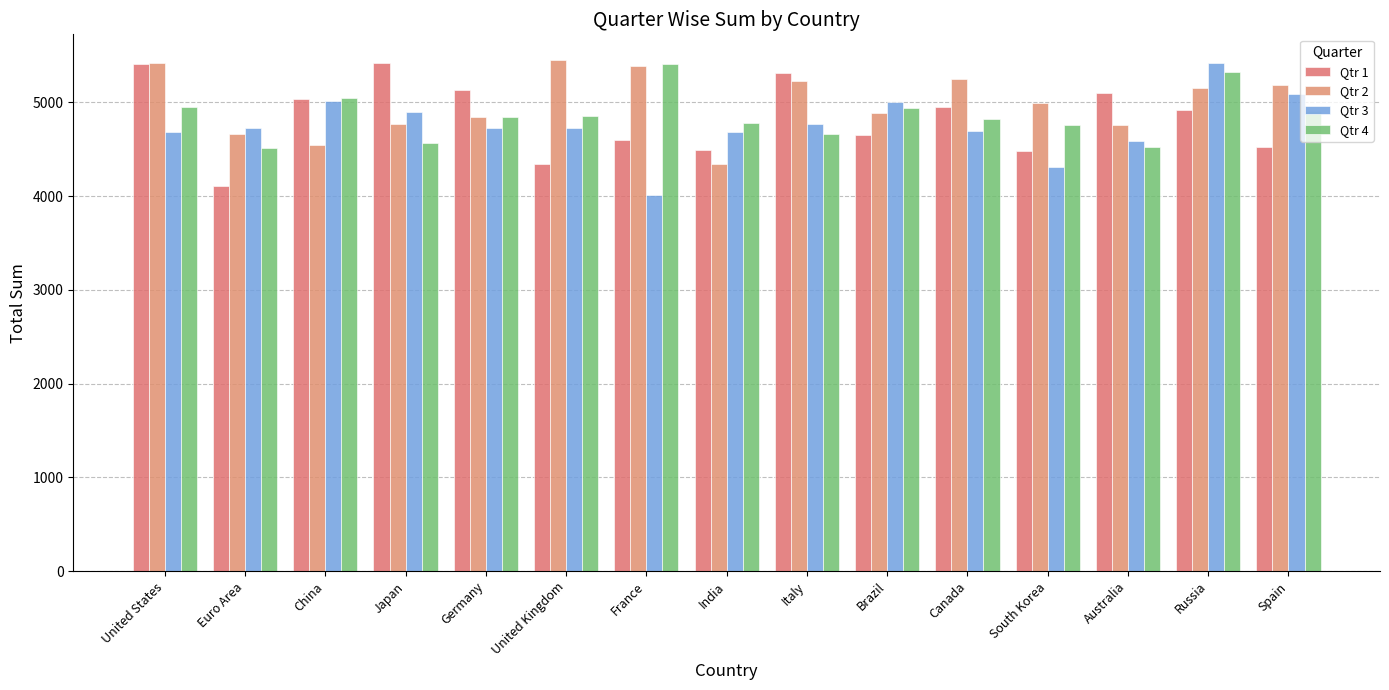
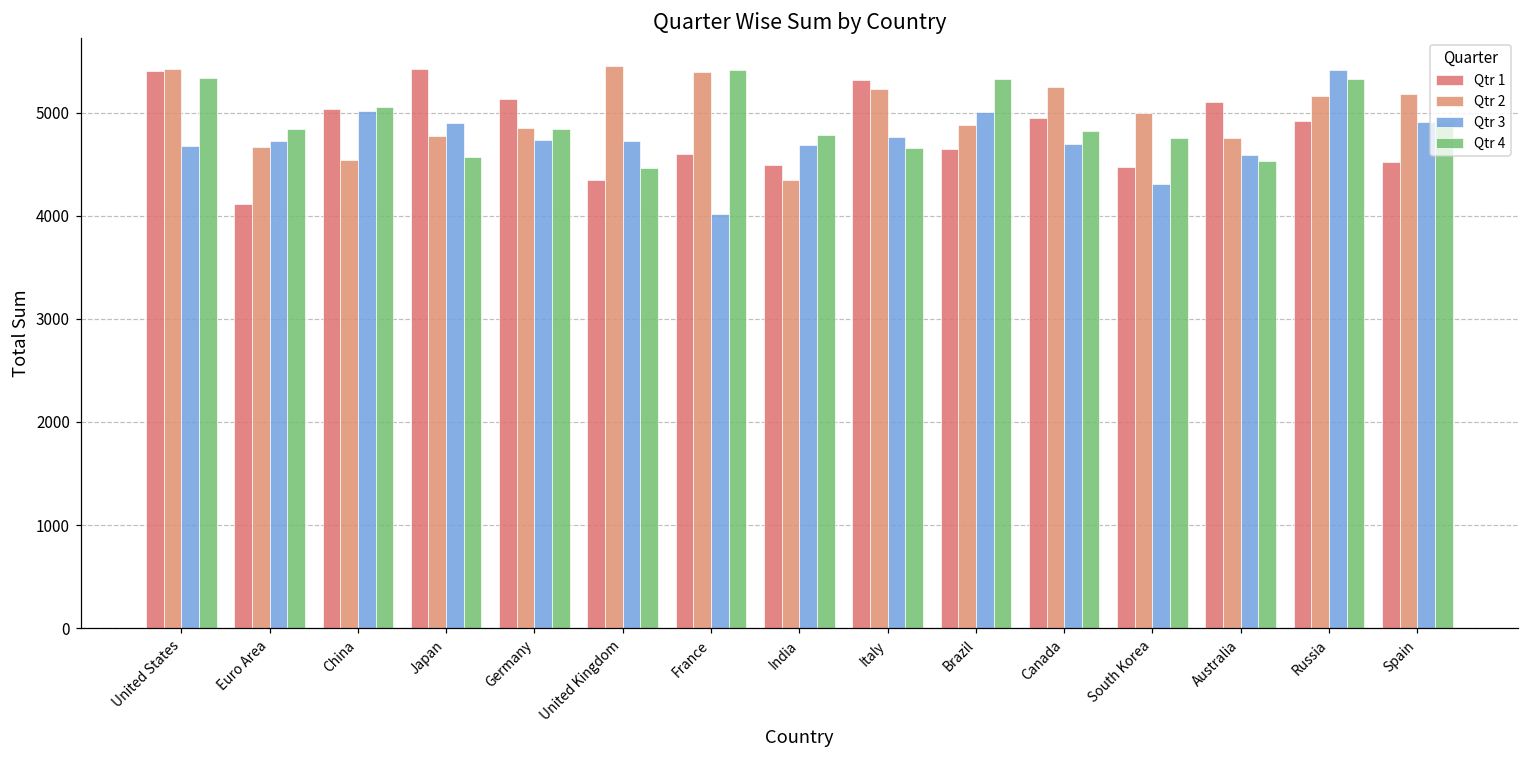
  {
    "Qtr 3": {
      "United States": 4700,
      "Euro Area": 4700,
      "China": 5000,
      "Japan": 4900,
      "Germany": 4700,
      "United Kingdom": 4700,
      "France": 4000,
      "India": 4700,
      "Italy": 4800,
      "Brazil": 5000,
      "Canada": 4700,
      "South Korea": 4300,
      "Australia": 4600,
      "Russia": 5400,
-     "Spain": 5100
+     "Spain": 4900
    },
    "Qtr 4": {
-     "United States": 5000,
-     "Euro Area": 4500,
+     "United States": 5300,
+     "Euro Area": 4800,
      "China": 5100,
      "Japan": 4600,
      "Germany": 4800,
-     "United Kingdom": 4900,
+     "United Kingdom": 4500,
      "France": 5400,
      "India": 4800,
      "Italy": 4700,
-     "Brazil": 4900,
+     "Brazil": 5300,
      "Canada": 4800,
      "South Korea": 4800,
      "Australia": 4500,
      "Russia": 5300
    }
  }
